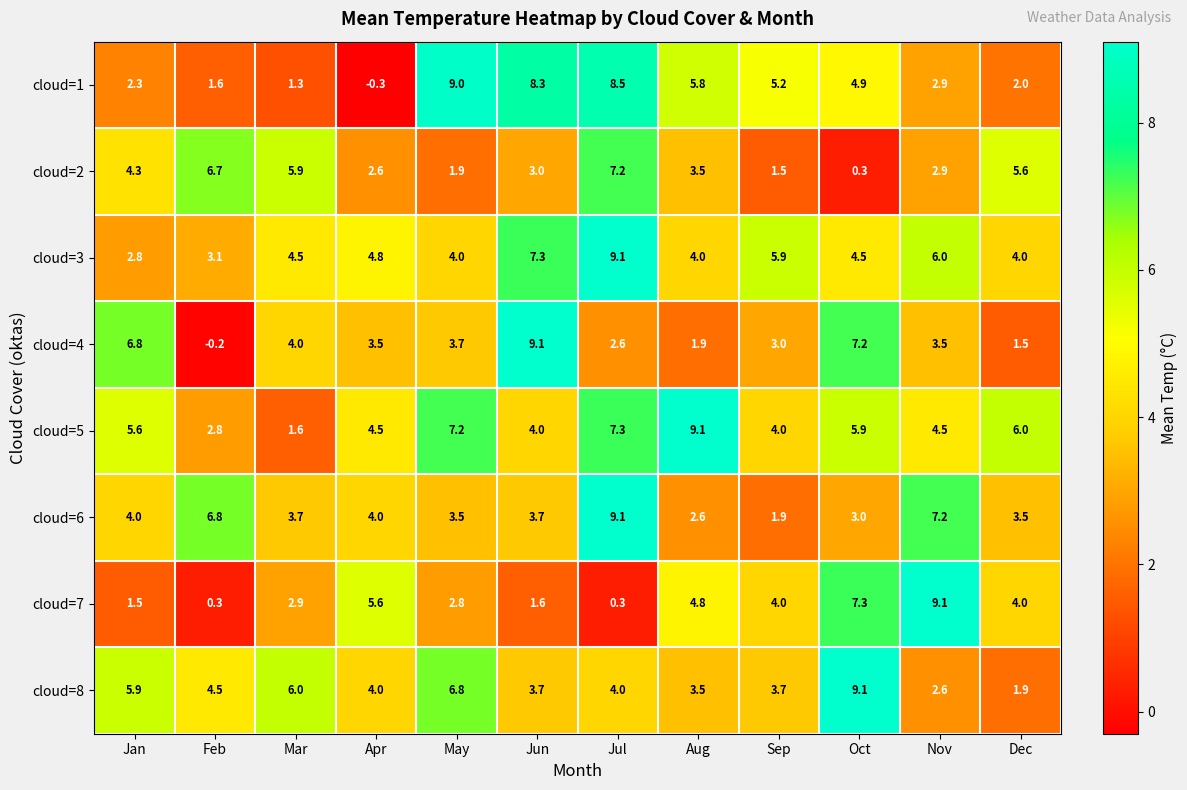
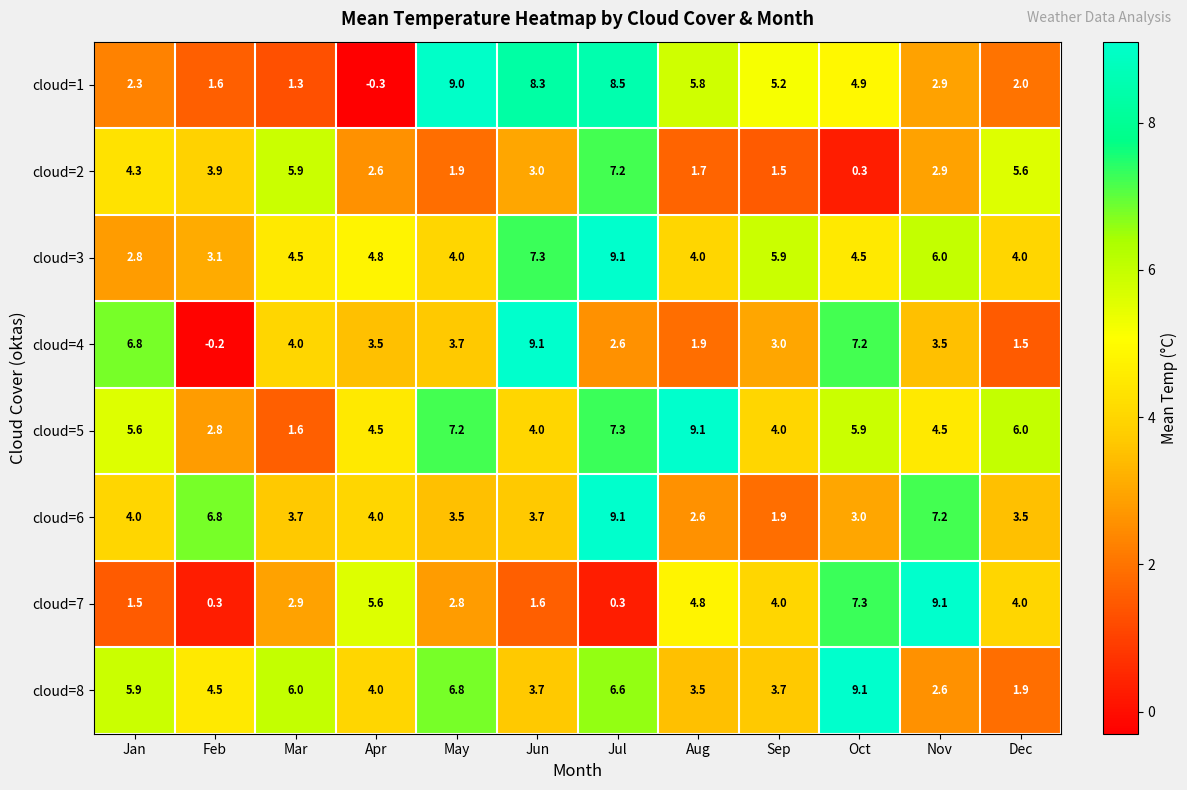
  {
    "cloud=1": {
      "Jan": 2.3,
      "Feb": 1.6,
      "Mar": 1.3,
      "Apr": -0.3,
      "May": 9.0,
      "Jun": 8.3,
      "Jul": 8.5,
      "Aug": 5.8,
      "Sep": 5.2,
      "Oct": 4.9,
      "Nov": 2.9,
      "Dec": 2.0
    },
    "cloud=2": {
      "Jan": 4.3,
-     "Feb": 6.7,
+     "Feb": 3.9,
      "Mar": 5.9,
      "Apr": 2.6,
      "May": 1.9,
      "Jun": 3.0,
      "Jul": 7.2,
-     "Aug": 3.5,
+     "Aug": 1.7,
      "Sep": 1.5,
      "Oct": 0.3,
      "Nov": 2.9,
      "Dec": 5.6
    },
    "cloud=3": {
      "Jan": 2.8,
      "Feb": 3.1,
      "Mar": 4.5,
      "Apr": 4.8,
      "May": 4.0,
      "Jun": 7.3,
      "Jul": 9.1,
      "Aug": 4.0,
      "Sep": 5.9,
      "Oct": 4.5,
      "Nov": 6.0,
      "Dec": 4.0
    },
    "cloud=4": {
      "Jan": 6.8,
      "Feb": -0.2,
      "Mar": 4.0,
      "Apr": 3.5,
      "May": 3.7,
      "Jun": 9.1,
      "Jul": 2.6,
      "Aug": 1.9,
      "Sep": 3.0,
      "Oct": 7.2,
      "Nov": 3.5,
      "Dec": 1.5
    },
    "cloud=5": {
      "Jan": 5.6,
      "Feb": 2.8,
      "Mar": 1.6,
      "Apr": 4.5,
      "May": 7.2,
      "Jun": 4.0,
      "Jul": 7.3,
      "Aug": 9.1,
      "Sep": 4.0,
      "Oct": 5.9,
      "Nov": 4.5,
      "Dec": 6.0
    },
    "cloud=6": {
      "Jan": 4.0,
      "Feb": 6.8,
      "Mar": 3.7,
      "Apr": 4.0,
      "May": 3.5,
      "Jun": 3.7,
      "Jul": 9.1,
      "Aug": 2.6,
      "Sep": 1.9,
      "Oct": 3.0,
      "Nov": 7.2,
      "Dec": 3.5
    },
    "cloud=7": {
      "Jan": 1.5,
      "Feb": 0.3,
      "Mar": 2.9,
      "Apr": 5.6,
      "May": 2.8,
      "Jun": 1.6,
      "Jul": 0.3,
      "Aug": 4.8,
      "Sep": 4.0,
      "Oct": 7.3,
      "Nov": 9.1,
      "Dec": 4.0
    },
    "cloud=8": {
      "Jan": 5.9,
      "Feb": 4.5,
      "Mar": 6.0,
      "Apr": 4.0,
      "May": 6.8,
      "Jun": 3.7,
-     "Jul": 4.0,
+     "Jul": 6.6,
      "Aug": 3.5,
      "Sep": 3.7,
      "Oct": 9.1,
      "Nov": 2.6,
      "Dec": 1.9
    }
  }
